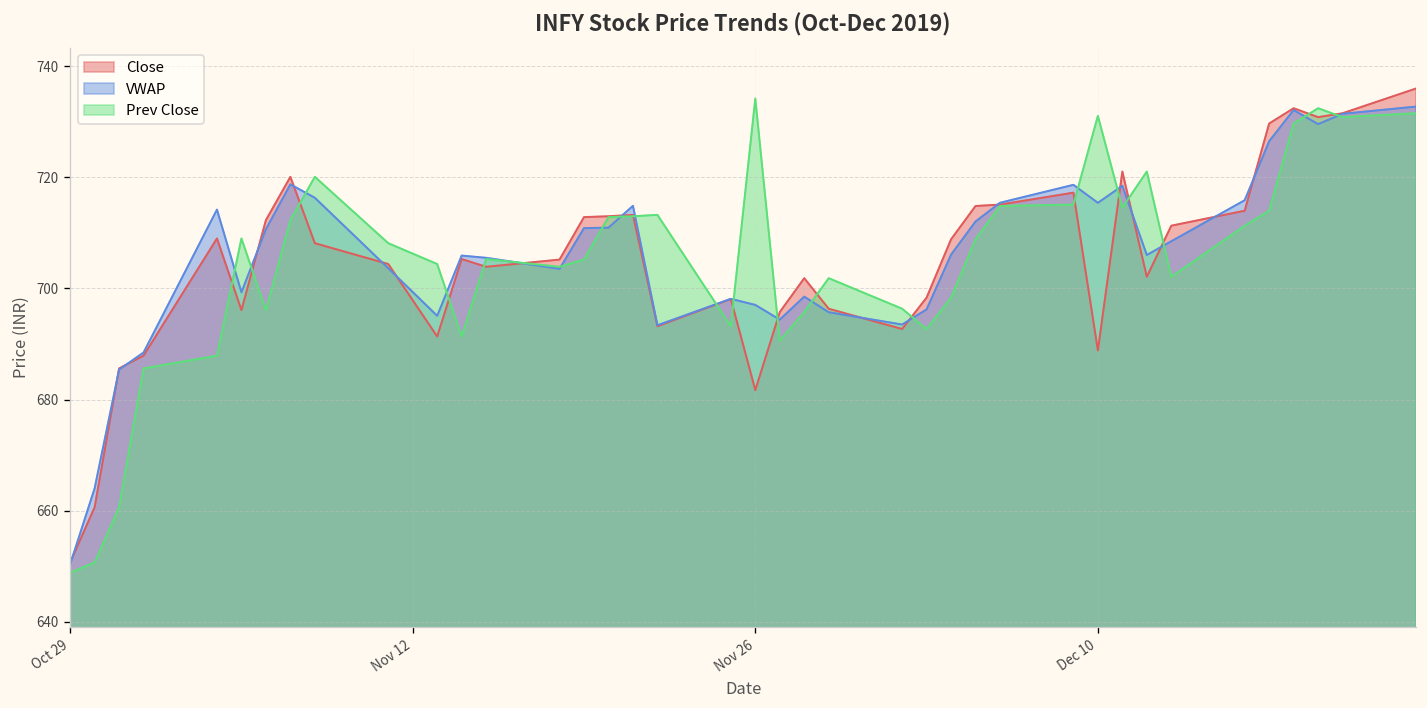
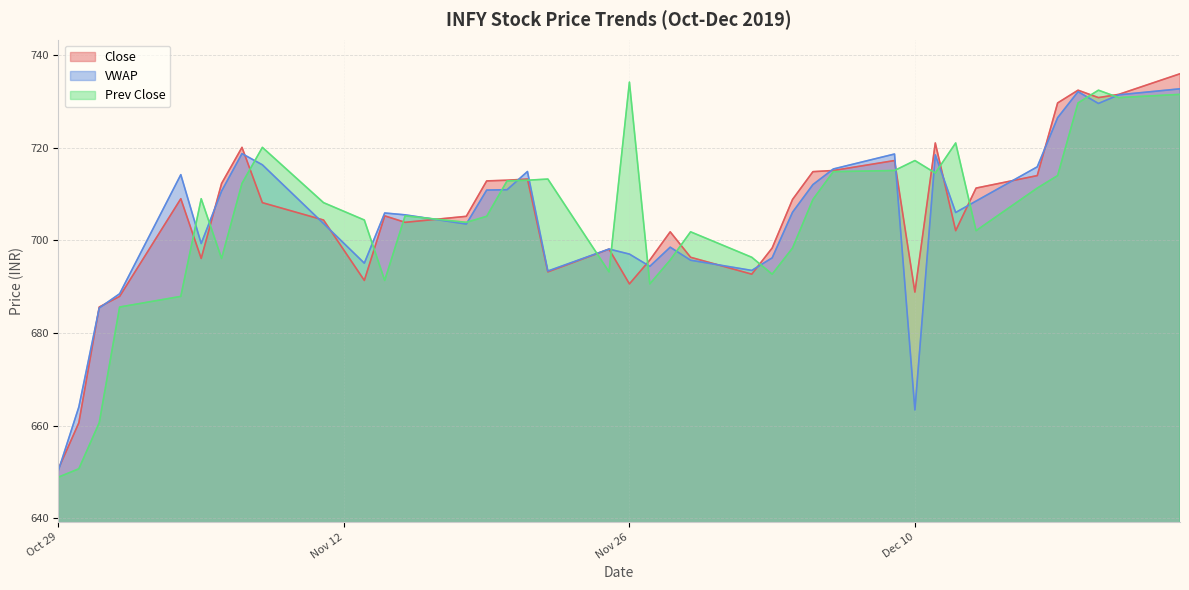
  {
    "Close": {
-     "Nov 26": 682,
+     "Nov 26": 691,
      "Dec 10": 689
    },
    "VWAP": {
      "Nov 26": 697,
-     "Dec 10": 715
+     "Dec 10": 663
    },
    "Prev Close": {
      "Oct 29": 649,
      "Nov 26": 734,
-     "Dec 10": 731
+     "Dec 10": 717
    }
  }
